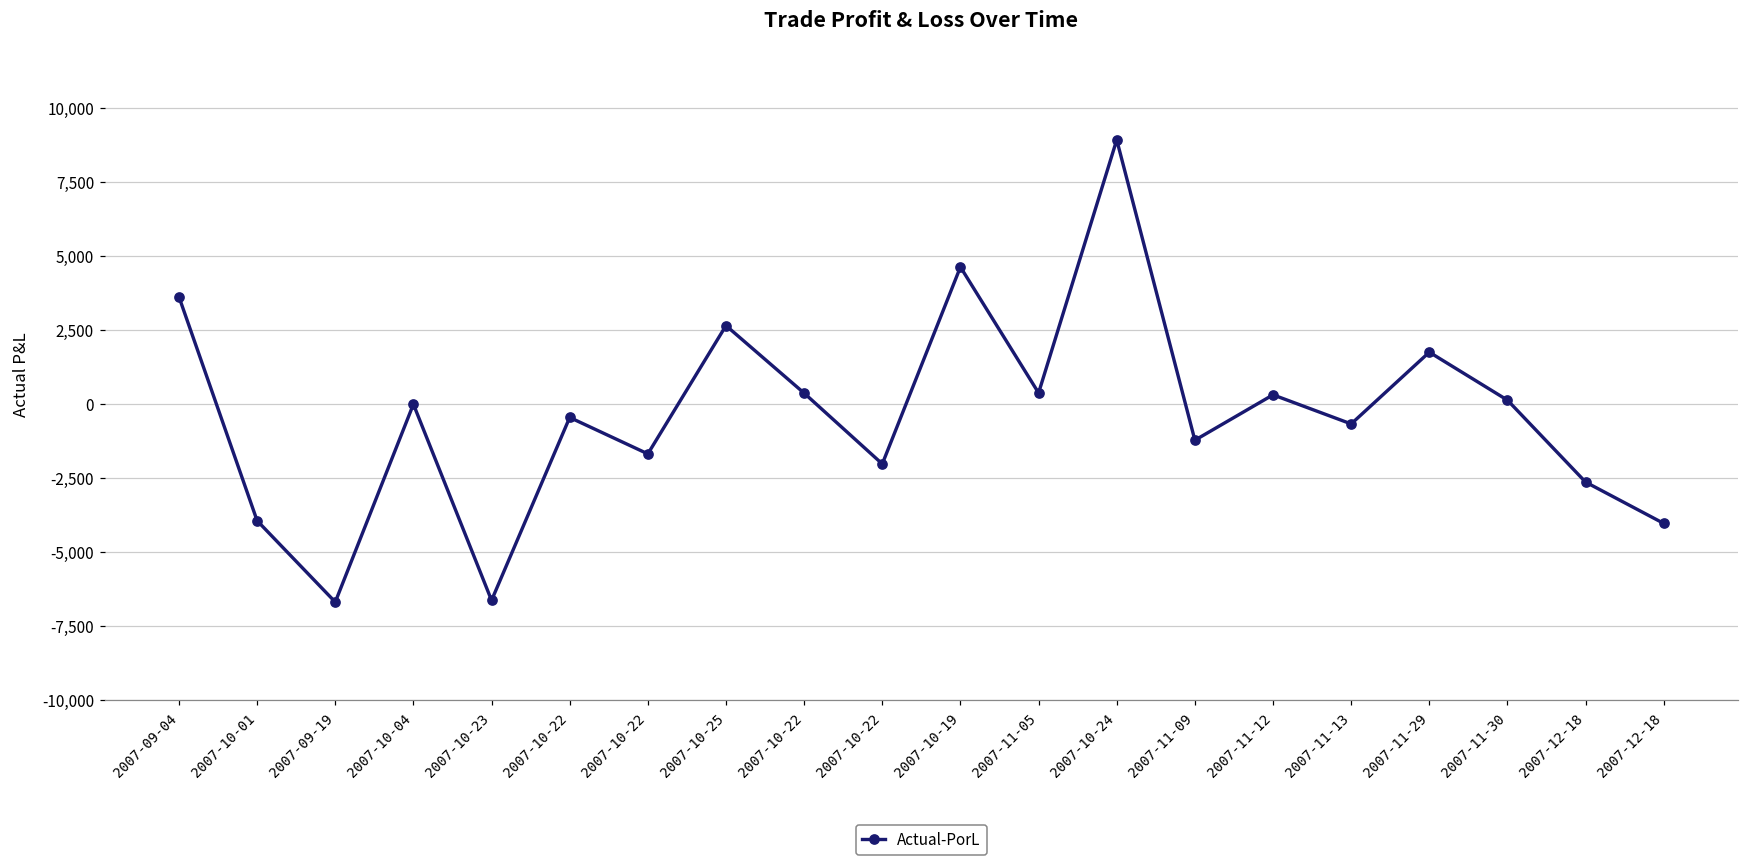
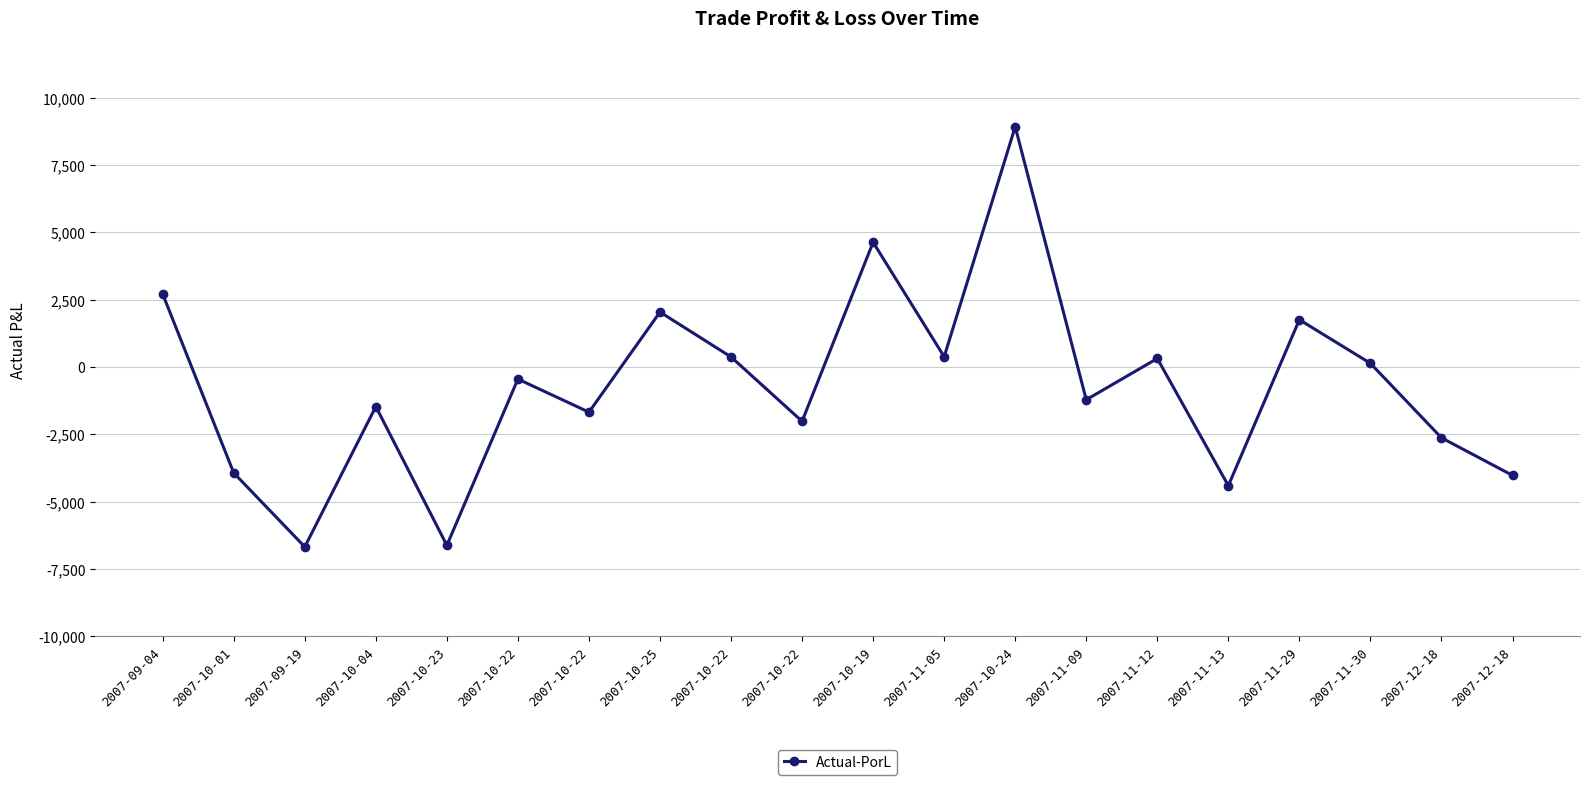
  {
-   "2007-09-04": "3,600",
+   "2007-09-04": "2,700",
    "2007-10-01": "-3,900",
    "2007-09-19": "-6,700",
-   "2007-10-04": "0",
+   "2007-10-04": "-1,500",
    "2007-10-23": "-6,600",
-   "2007-10-25": "2,600",
+   "2007-10-25": "2,000",
    "2007-10-19": "4,600",
    "2007-11-05": "400",
    "2007-10-24": "8,900",
    "2007-11-09": "-1,200",
    "2007-11-12": "300",
-   "2007-11-13": "-700",
+   "2007-11-13": "-4,400",
    "2007-11-29": "1,800",
    "2007-11-30": "100"
  }
